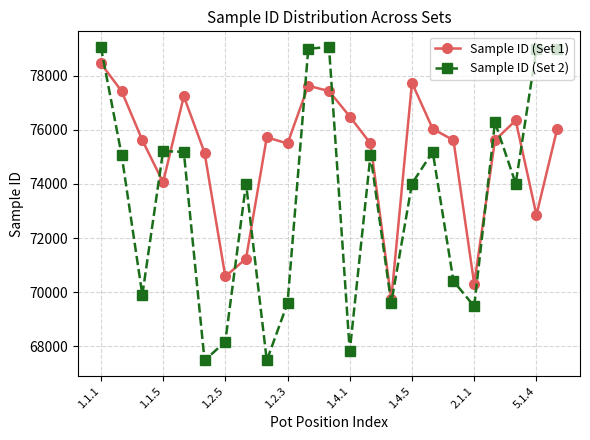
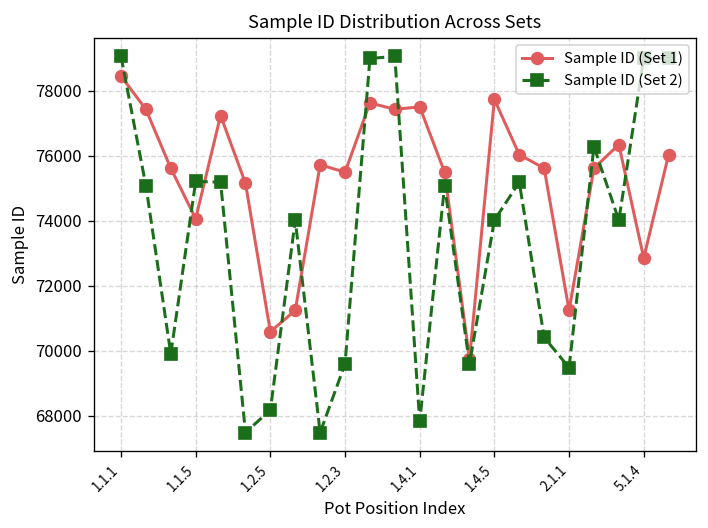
  {
    "Sample ID (Set 1)": {
      "1.1.1": 78500,
      "1.1.5": 74100,
      "1.2.5": 70600,
      "1.2.3": 75500,
-     "1.4.1": 76500,
+     "1.4.1": 77500,
      "1.4.5": 77700,
-     "2.1.1": 70300,
+     "2.1.1": 71200,
      "5.1.4": 72900
    },
    "Sample ID (Set 2)": {
      "1.1.1": 79100,
      "1.1.5": 75200,
      "1.2.5": 68200,
      "1.2.3": 69600,
      "1.4.1": 67800,
      "1.4.5": 74000,
      "2.1.1": 69500
    }
  }
